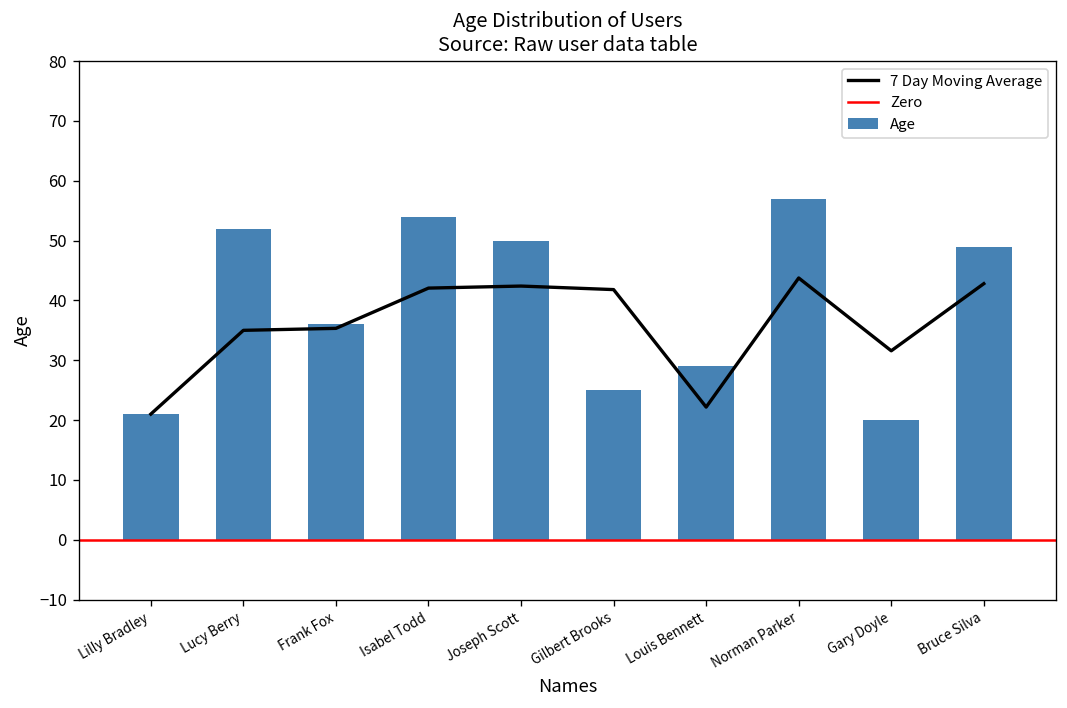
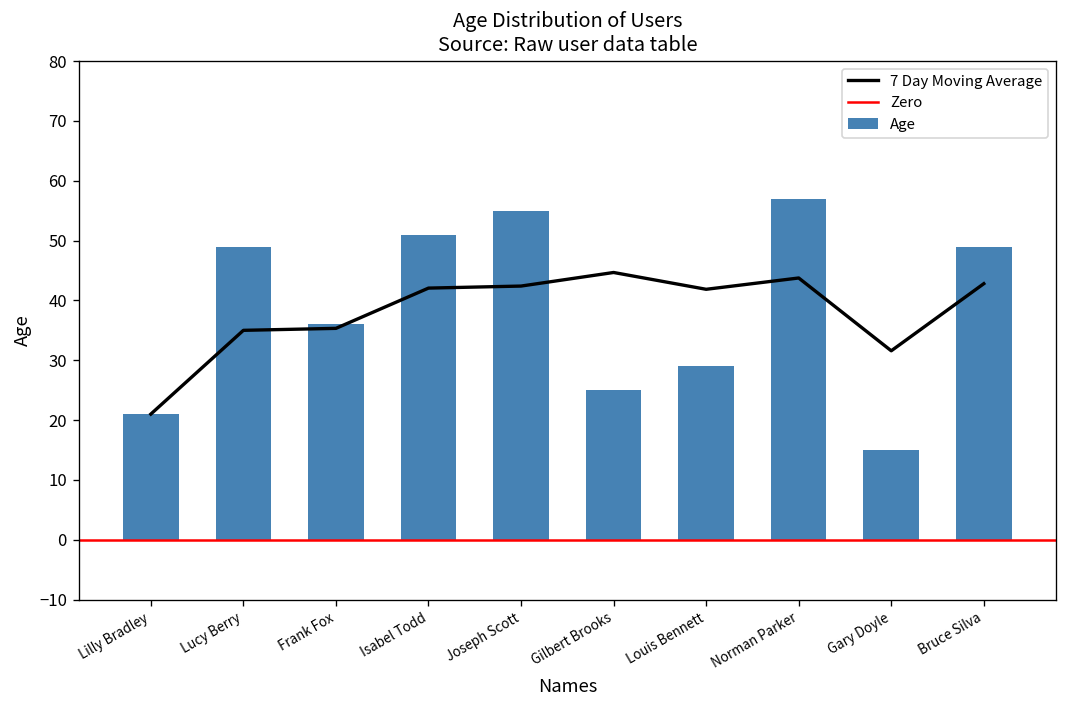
  {
    "7 Day Moving Average": {
      "Lilly Bradley": 21,
      "Lucy Berry": 35,
      "Frank Fox": 35,
      "Isabel Todd": 42,
      "Joseph Scott": 42,
-     "Gilbert Brooks": 42,
-     "Louis Bennett": 22,
+     "Gilbert Brooks": 45,
+     "Louis Bennett": 42,
      "Norman Parker": 44,
      "Gary Doyle": 32,
      "Bruce Silva": 43
    },
    "Age": {
      "Lilly Bradley": 21,
-     "Lucy Berry": 52,
+     "Lucy Berry": 49,
      "Frank Fox": 36,
-     "Isabel Todd": 54,
-     "Joseph Scott": 50,
+     "Isabel Todd": 51,
+     "Joseph Scott": 55,
      "Gilbert Brooks": 25,
      "Louis Bennett": 29,
      "Norman Parker": 57,
-     "Gary Doyle": 20,
+     "Gary Doyle": 15,
      "Bruce Silva": 49
    }
  }
